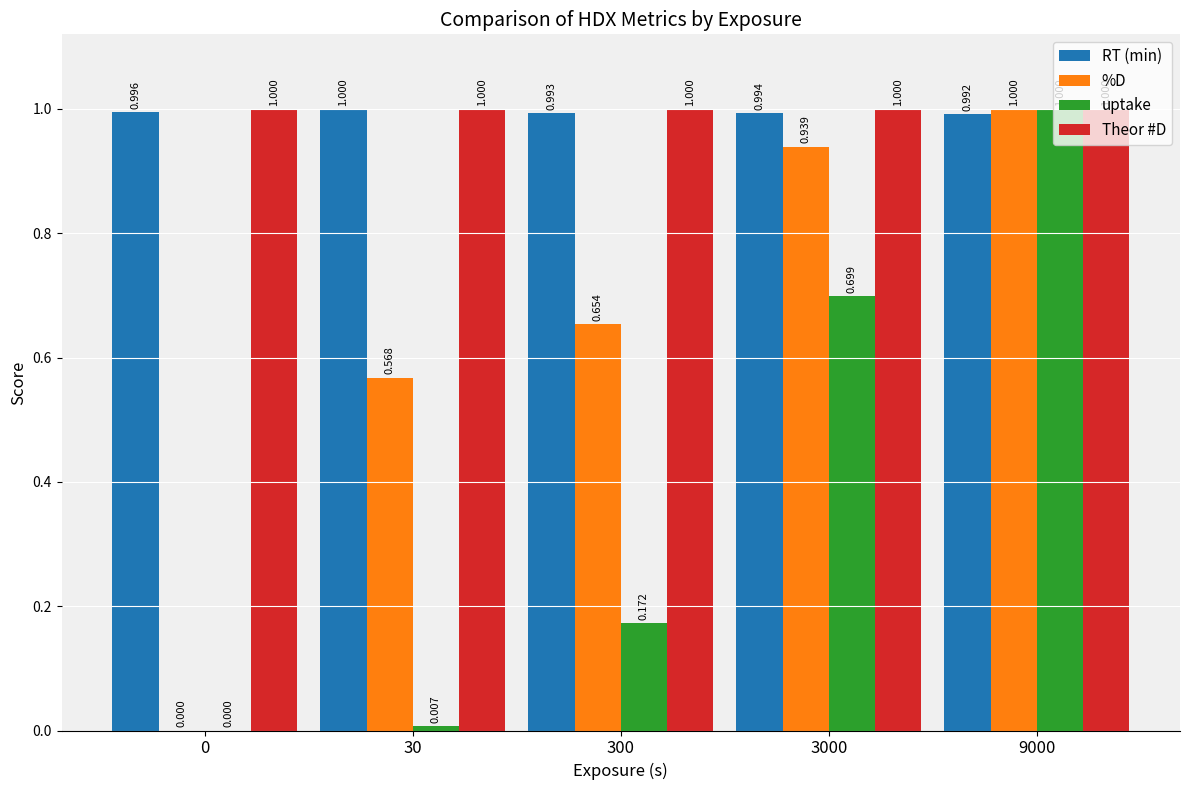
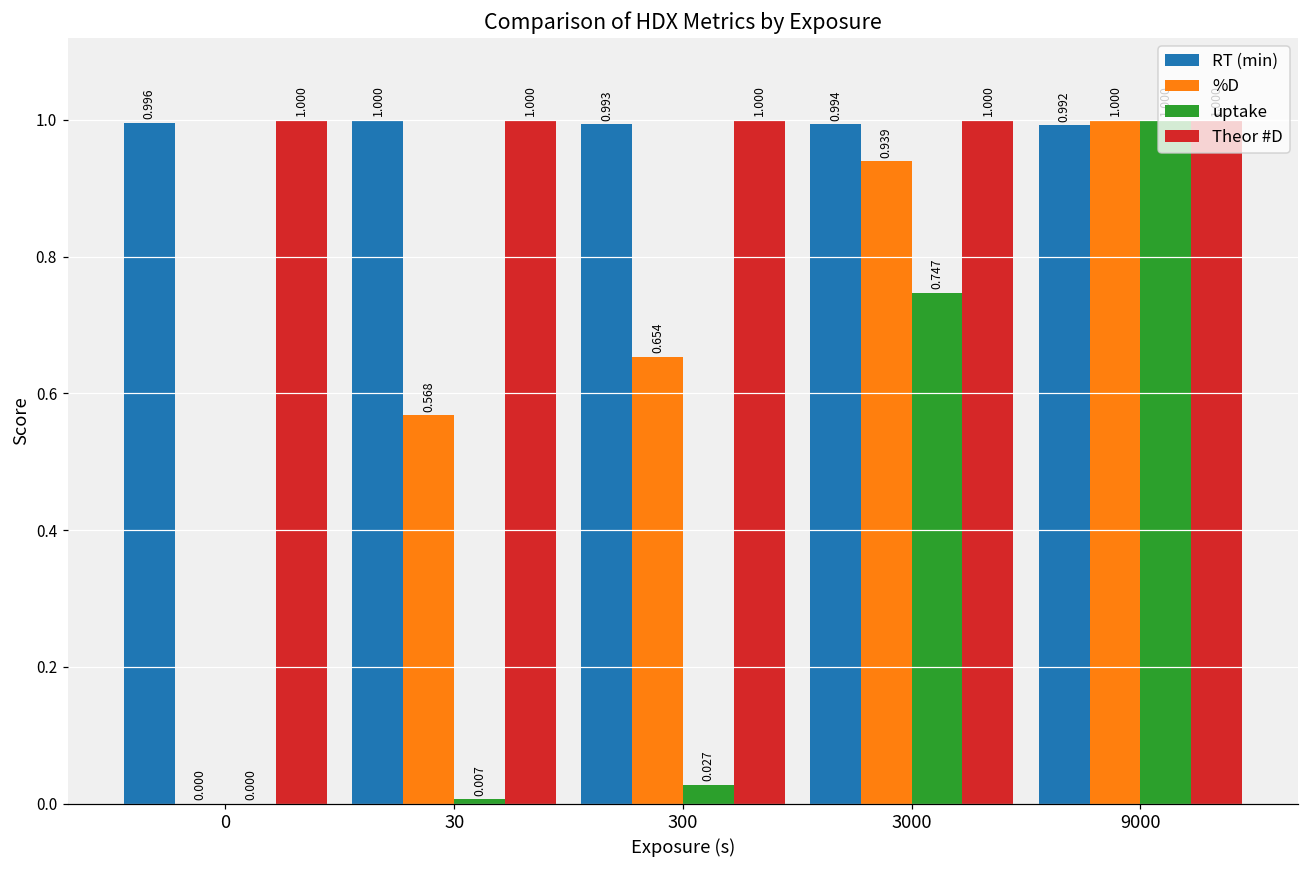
  {
    "RT (min)": {
      "0": 0.996,
      "30": 1.000,
      "300": 0.993,
      "3000": 0.994,
      "9000": 0.992
    },
    "%D": {
      "0": 0.000,
      "30": 0.568,
      "300": 0.654,
      "3000": 0.939,
      "9000": 1.000
    },
    "uptake": {
      "0": 0.000,
      "30": 0.007,
-     "300": 0.172,
-     "3000": 0.699
+     "300": 0.027,
+     "3000": 0.747
    },
    "Theor #D": {
      "0": 1.000,
      "30": 1.000,
      "300": 1.000,
      "3000": 1.000
    }
  }
